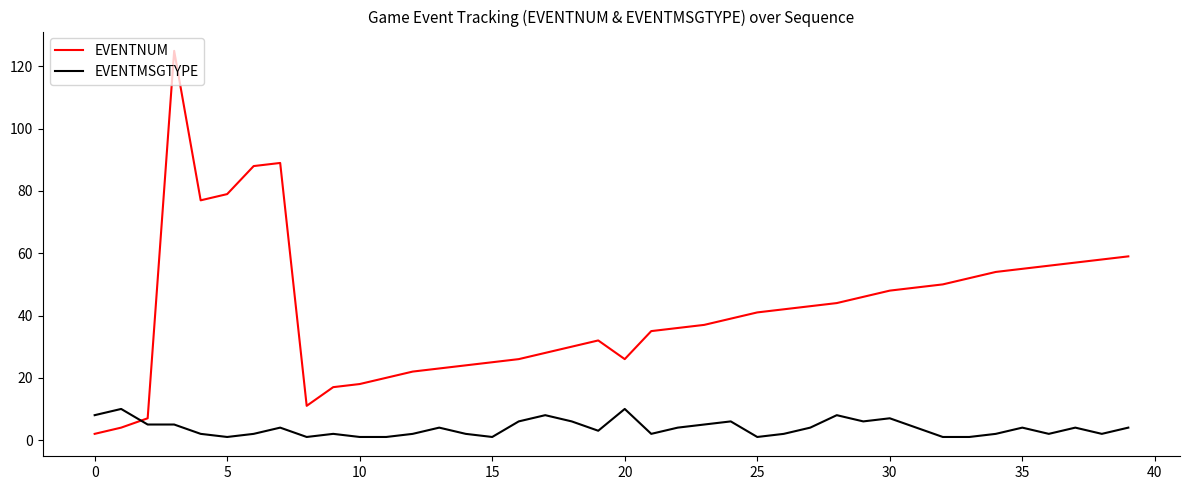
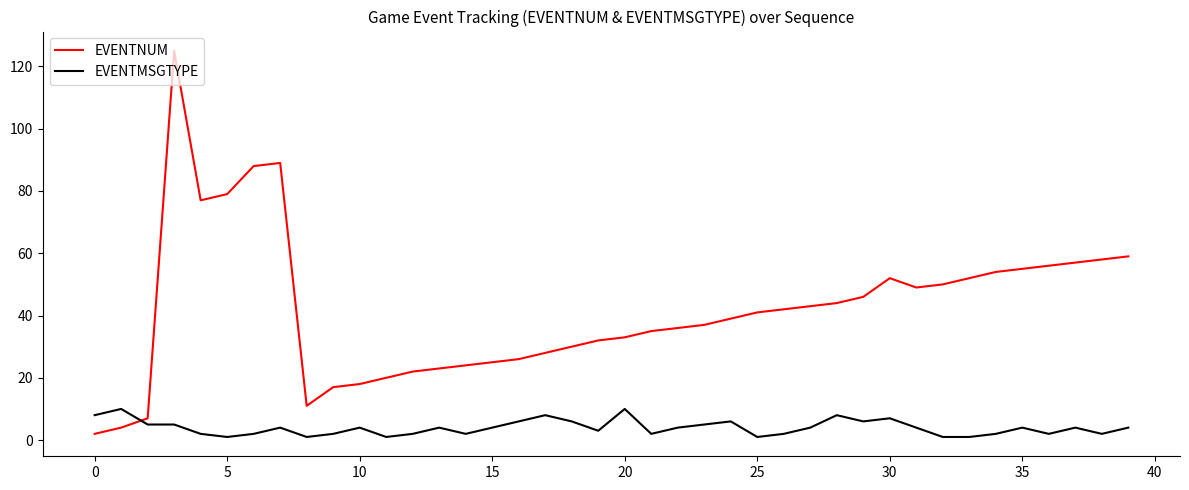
  {
    "EVENTNUM": {
      "0": 2,
      "5": 79,
      "10": 18,
      "15": 25,
-     "20": 26,
+     "20": 33,
      "25": 41,
-     "30": 48,
+     "30": 52,
      "35": 55
    },
    "EVENTMSGTYPE": {
      "0": 8,
      "5": 1,
-     "10": 1,
-     "15": 1,
+     "10": 4,
+     "15": 4,
      "20": 10,
      "25": 1,
      "30": 7,
      "35": 4
    }
  }
